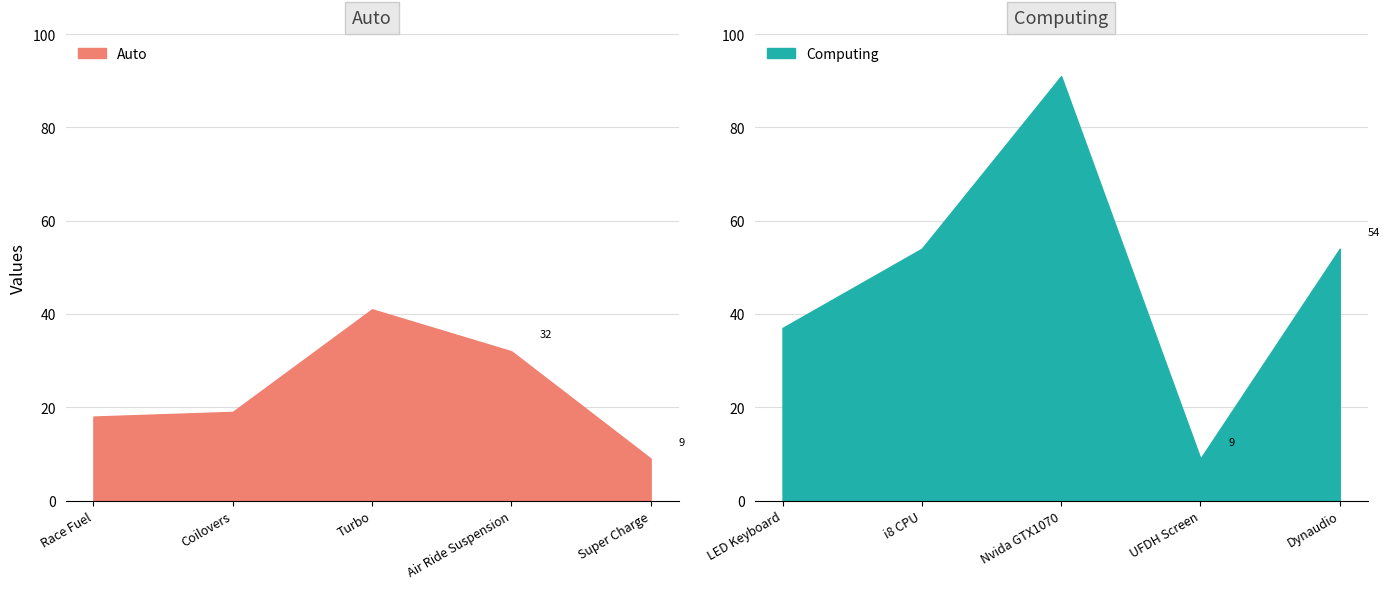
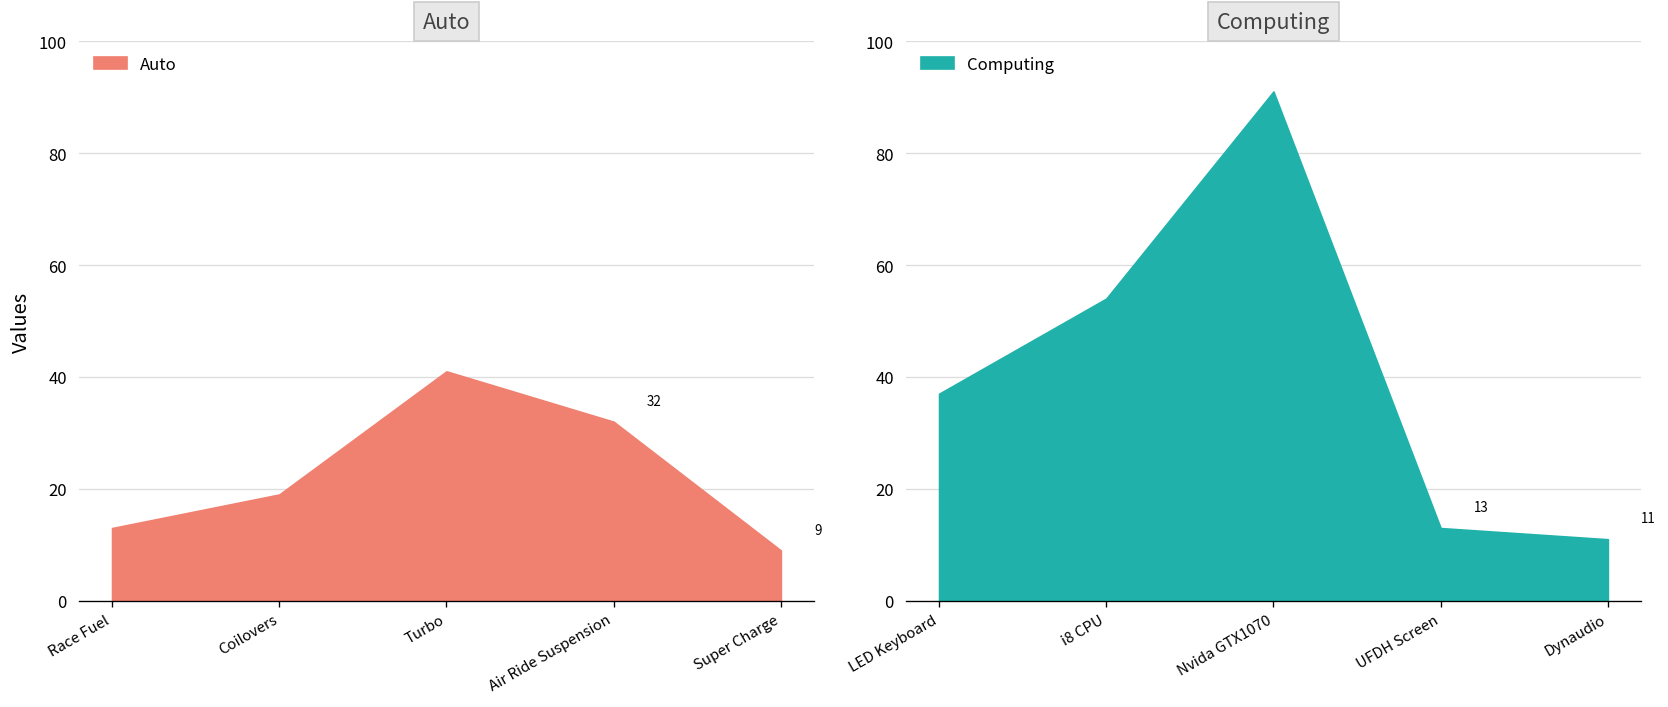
  {
    "Auto": {
-     "Race Fuel": 18,
+     "Race Fuel": 13,
      "Coilovers": 19,
      "Turbo": 41
    },
    "Computing": {
-     "UFDH Screen": 9,
-     "Dynaudio": 54
+     "UFDH Screen": 13,
+     "Dynaudio": 11
    }
  }
